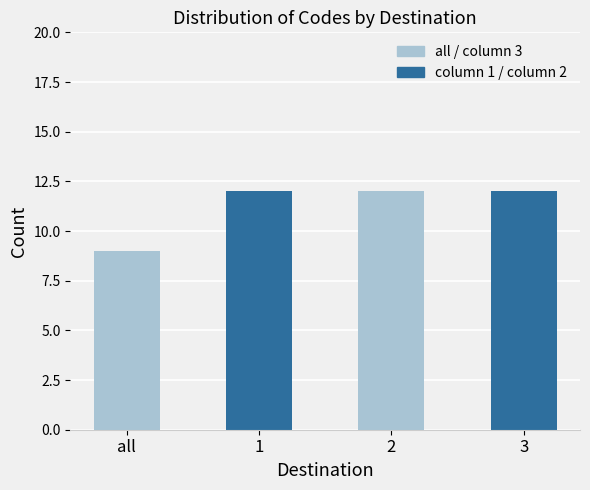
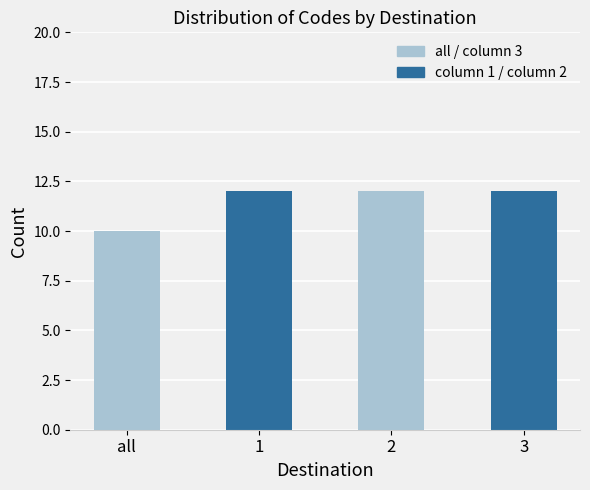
  {
-   "all": 9,
+   "all": 10,
    "1": 12,
    "2": 12,
    "3": 12
  }
